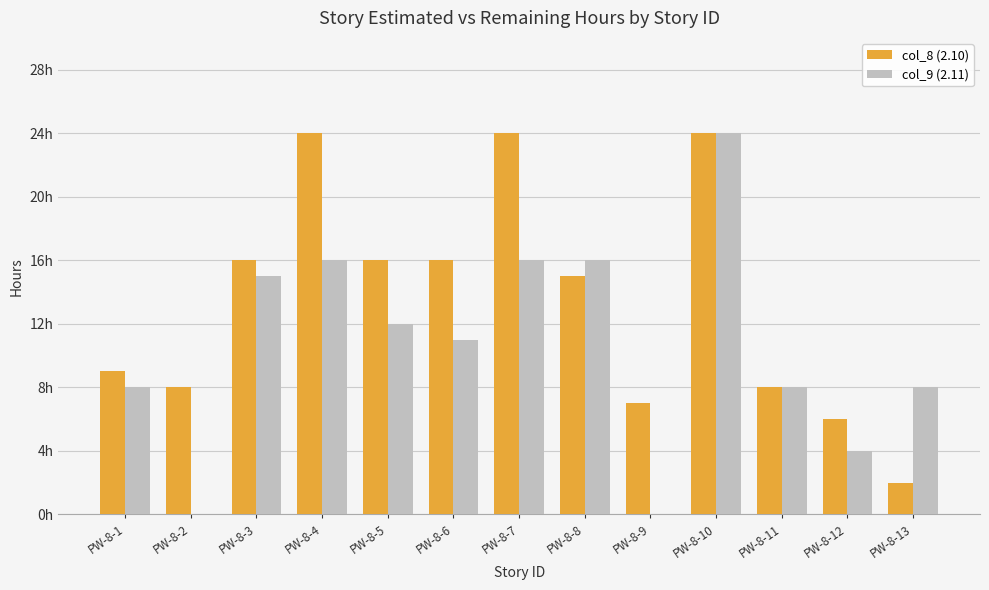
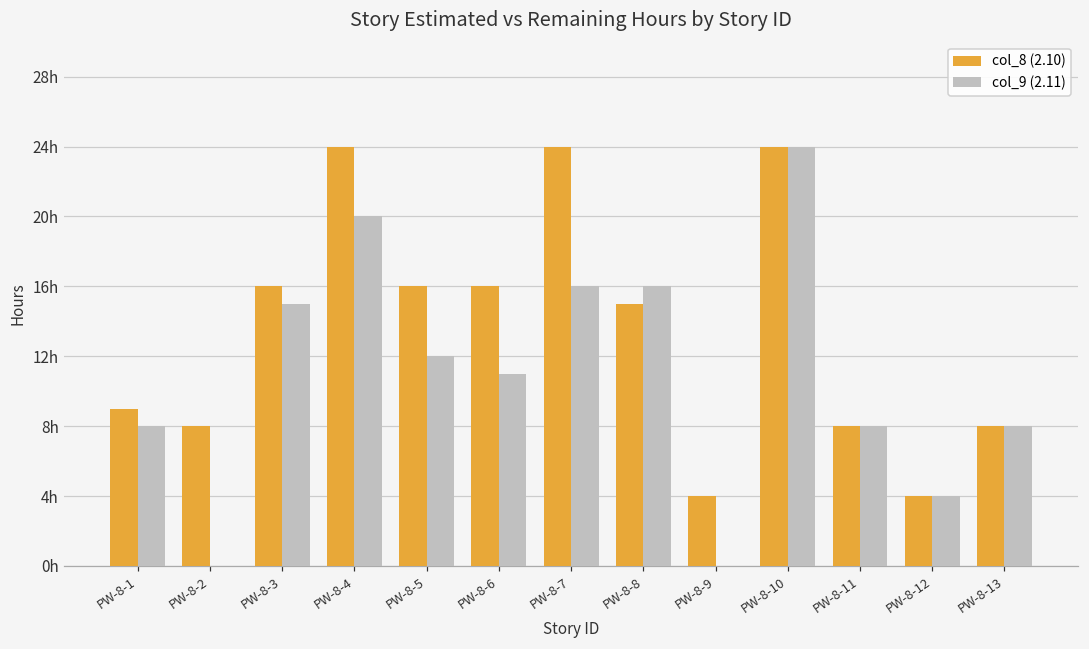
  {
    "col_8 (2.10)": {
      "PW-8-1": "9h",
      "PW-8-2": "8h",
      "PW-8-3": "16h",
      "PW-8-4": "24h",
      "PW-8-5": "16h",
      "PW-8-6": "16h",
      "PW-8-7": "24h",
      "PW-8-8": "15h",
-     "PW-8-9": "7h",
+     "PW-8-9": "4h",
      "PW-8-10": "24h",
      "PW-8-11": "8h",
-     "PW-8-12": "6h",
-     "PW-8-13": "2h"
+     "PW-8-12": "4h",
+     "PW-8-13": "8h"
    },
    "col_9 (2.11)": {
      "PW-8-1": "8h",
      "PW-8-2": "0h",
      "PW-8-3": "15h",
-     "PW-8-4": "16h",
+     "PW-8-4": "20h",
      "PW-8-5": "12h",
      "PW-8-6": "11h",
      "PW-8-7": "16h",
      "PW-8-8": "16h",
      "PW-8-9": "0h",
      "PW-8-10": "24h",
      "PW-8-11": "8h",
      "PW-8-12": "4h",
      "PW-8-13": "8h"
    }
  }
